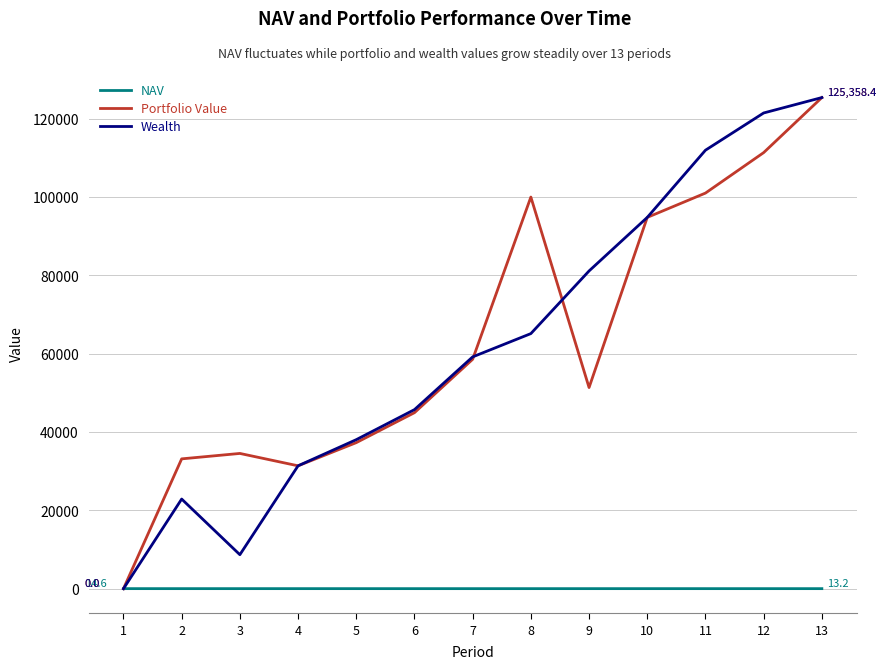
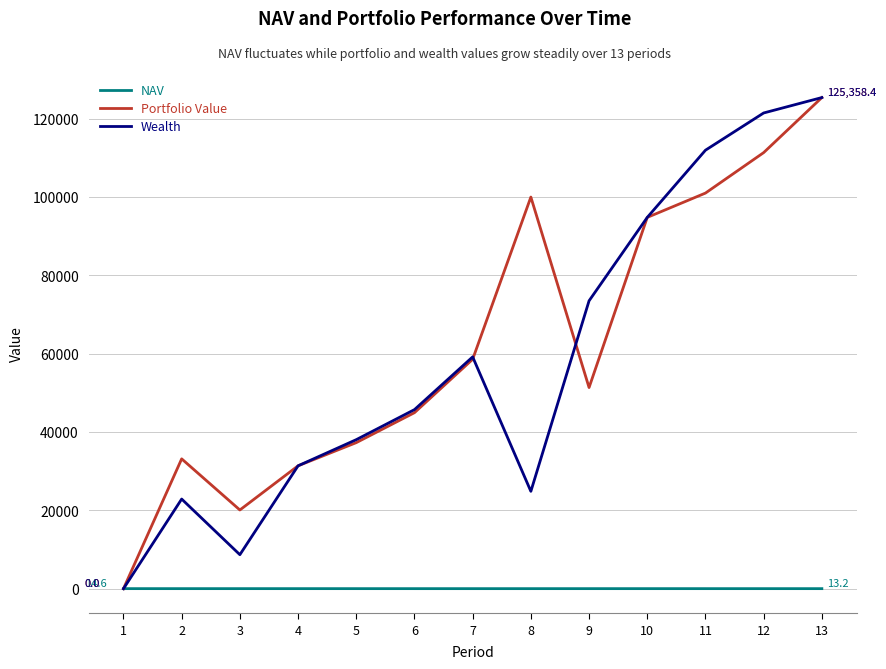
  {
    "NAV": {
      "13": 13.2
    },
    "Portfolio Value": {
      "2": 33000,
-     "3": 35000,
+     "3": 20000,
      "5": 37000,
      "6": 45000,
      "8": 100000,
      "9": 51000,
      "11": 101000,
      "12": 111000
    },
    "Wealth": {
      "2": 23000,
      "3": 9000,
      "5": 38000,
      "6": 46000,
-     "8": 65000,
-     "9": 81000,
+     "8": 25000,
+     "9": 73000,
      "11": 112000,
      "12": 121000
    }
  }
